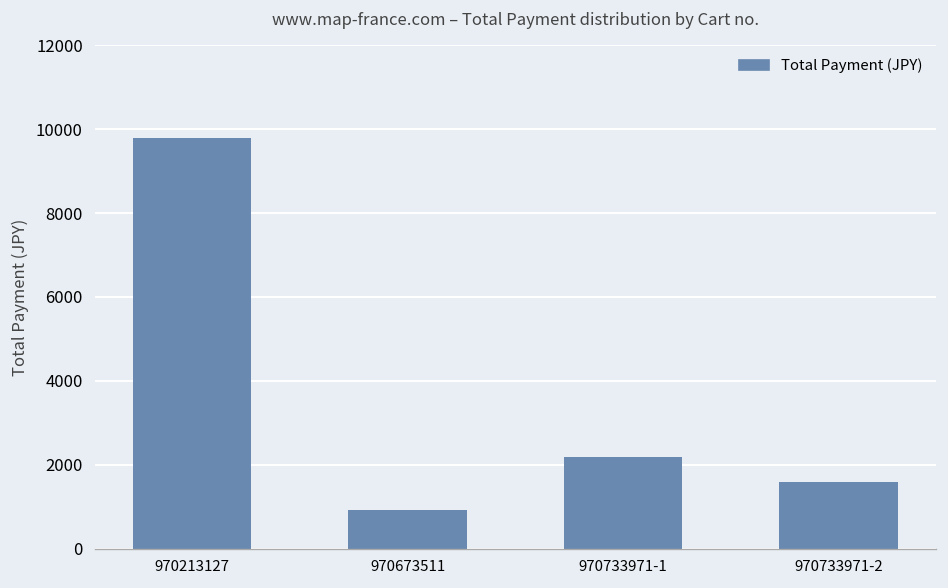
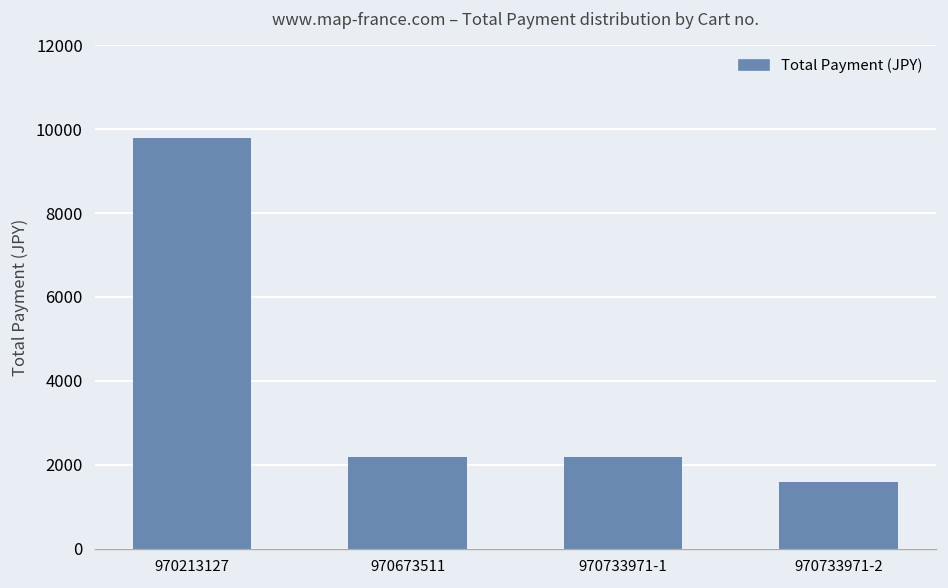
  {
    "970213127": 9800,
-   "970673511": 900,
+   "970673511": 2200,
    "970733971-1": 2200,
    "970733971-2": 1600
  }
